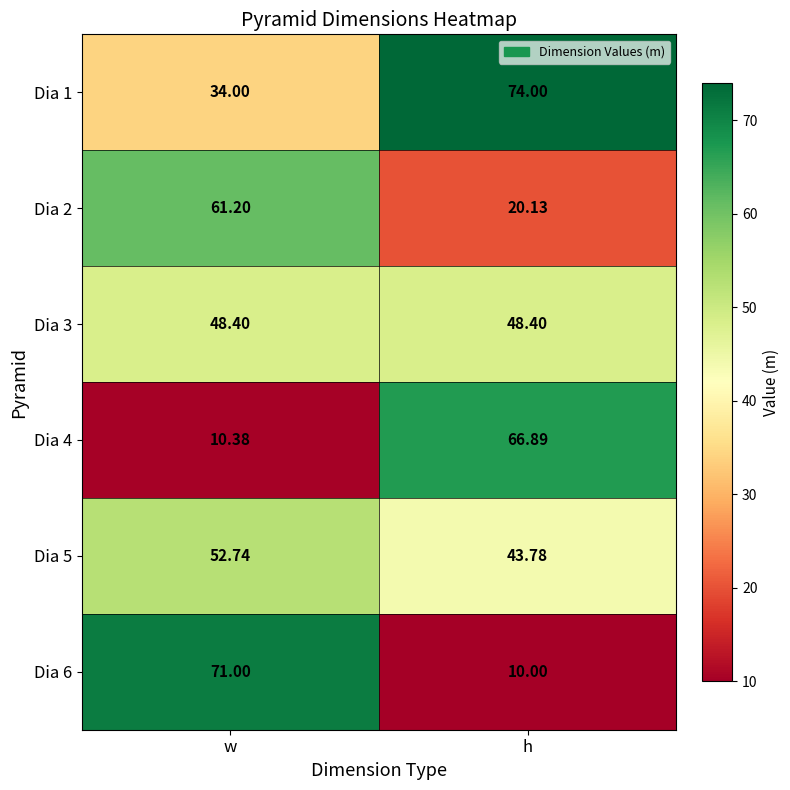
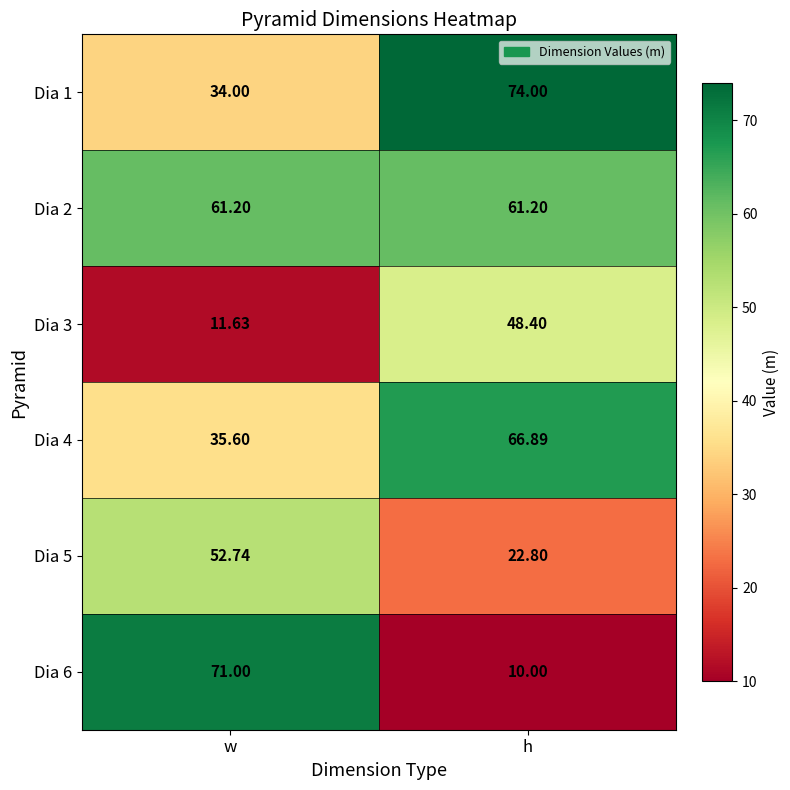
  {
    "Dia 1": {
      "w": 34.00,
      "h": 74.00
    },
    "Dia 2": {
      "w": 61.20,
-     "h": 20.13
+     "h": 61.20
    },
    "Dia 3": {
-     "w": 48.40,
+     "w": 11.63,
      "h": 48.40
    },
    "Dia 4": {
-     "w": 10.38,
+     "w": 35.60,
      "h": 66.89
    },
    "Dia 5": {
      "w": 52.74,
-     "h": 43.78
+     "h": 22.80
    },
    "Dia 6": {
      "w": 71.00,
      "h": 10.00
    }
  }
